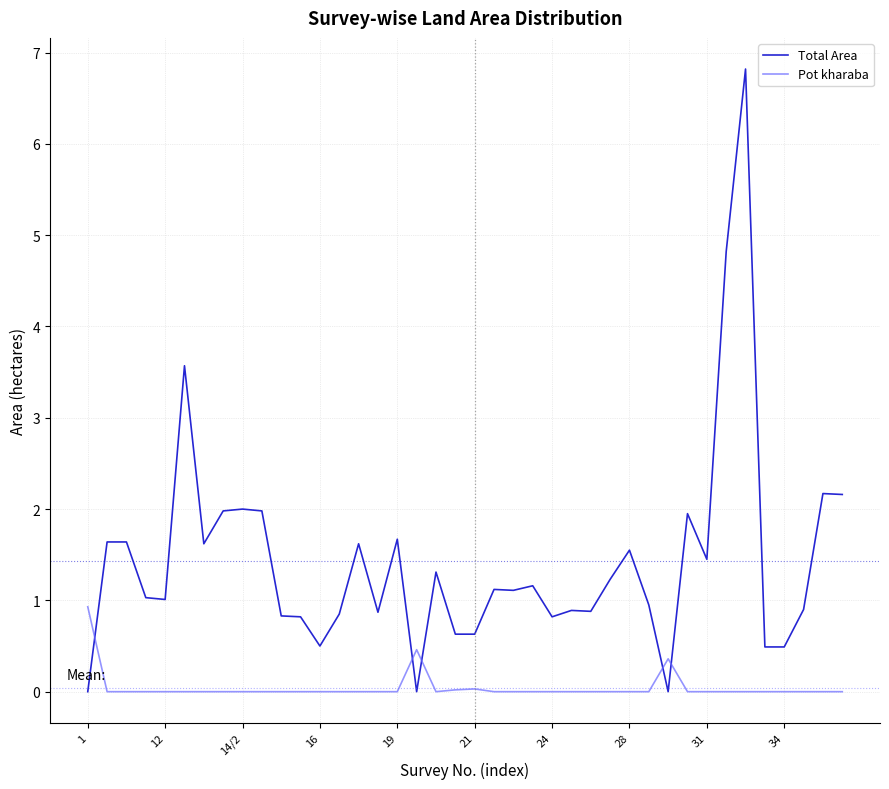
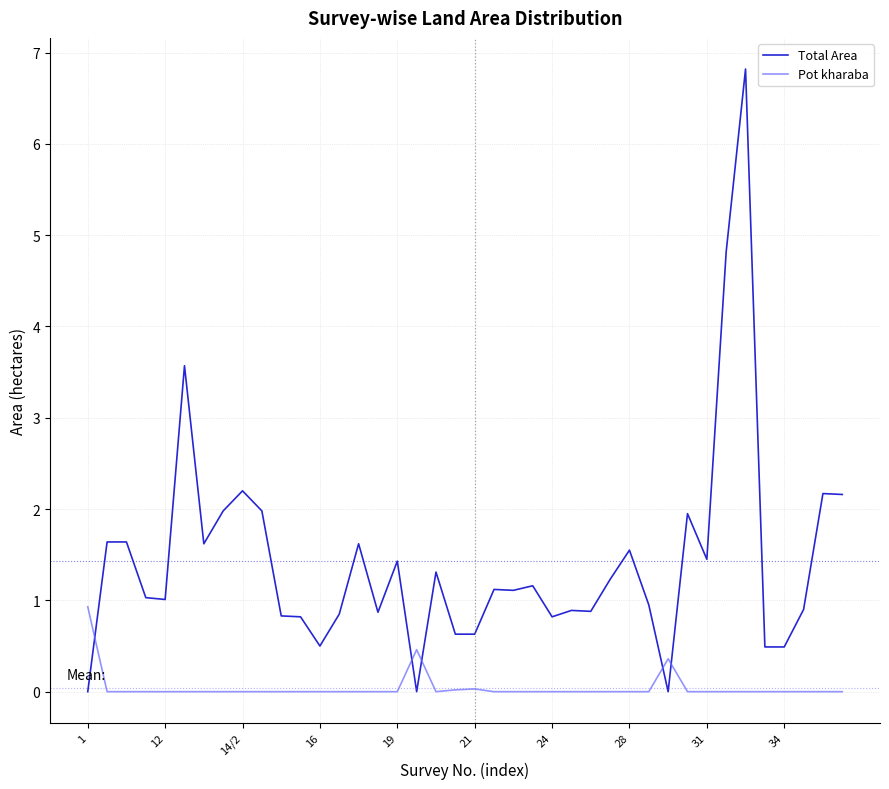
  {
    "Total Area": {
      "1": 0.0,
      "12": 1.0,
-     "14/2": 2.0,
-     "19": 1.7,
+     "14/2": 2.2,
+     "19": 1.4,
      "24": 0.8,
      "28": 1.6,
      "31": 1.5
    },
    "Pot kharaba": {
      "1": 0.9,
      "12": 0.0,
      "14/2": 0.0,
      "19": 0.0,
      "24": 0.0,
      "28": 0.0,
      "31": 0.0
    }
  }
